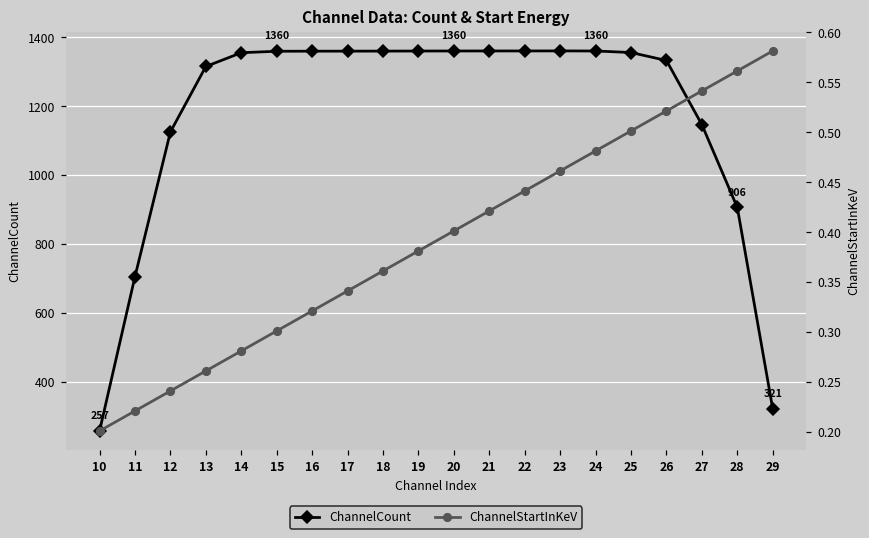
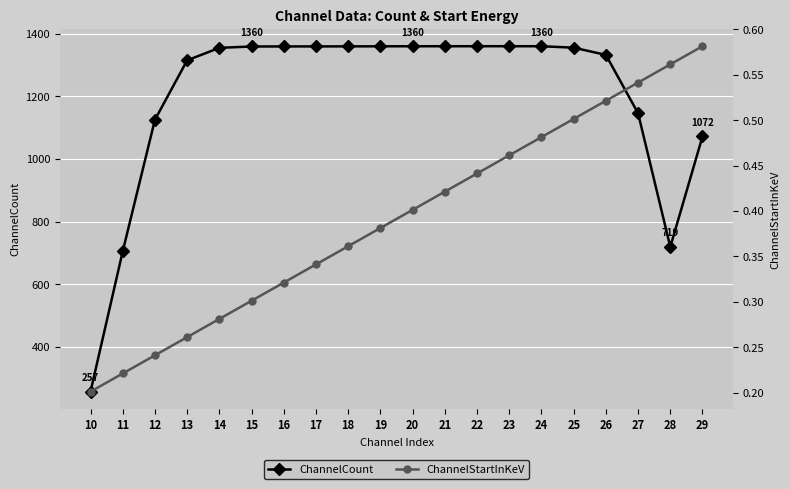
  {
    "ChannelCount": {
      "10": 257,
      "15": 1360,
      "20": 1360,
      "24": 1360,
-     "28": 906,
-     "29": 321
+     "28": 719,
+     "29": 1072
    }
  }
